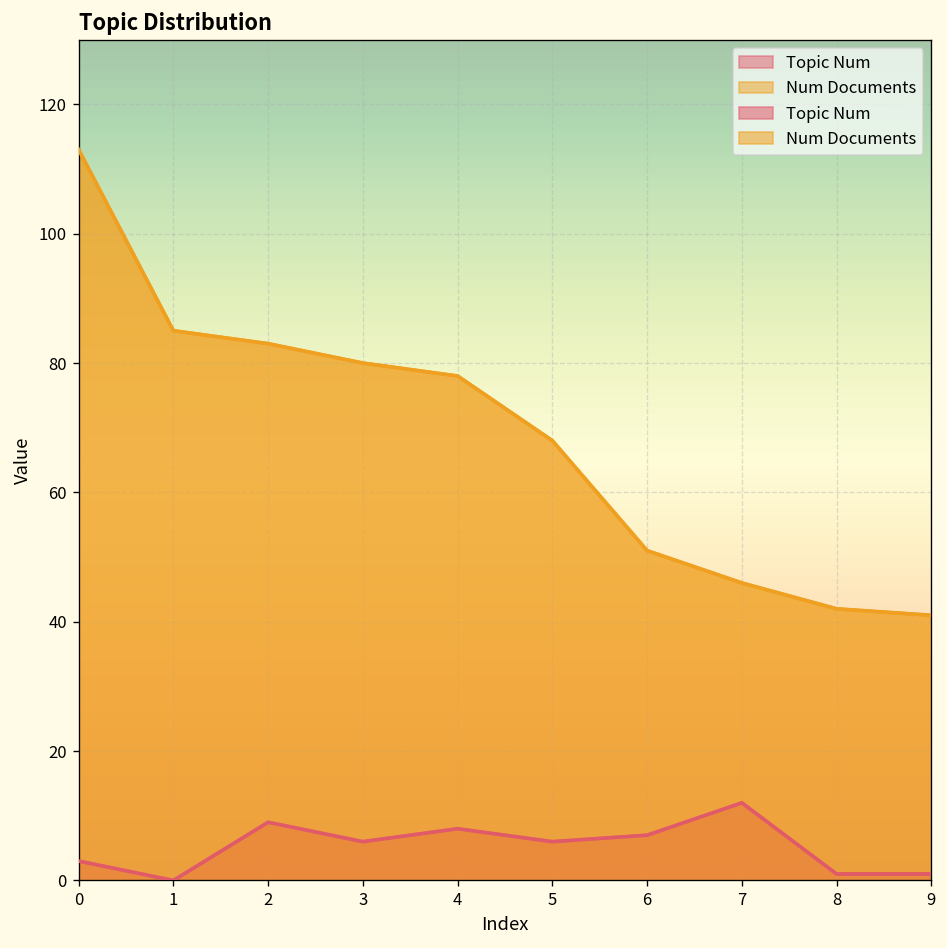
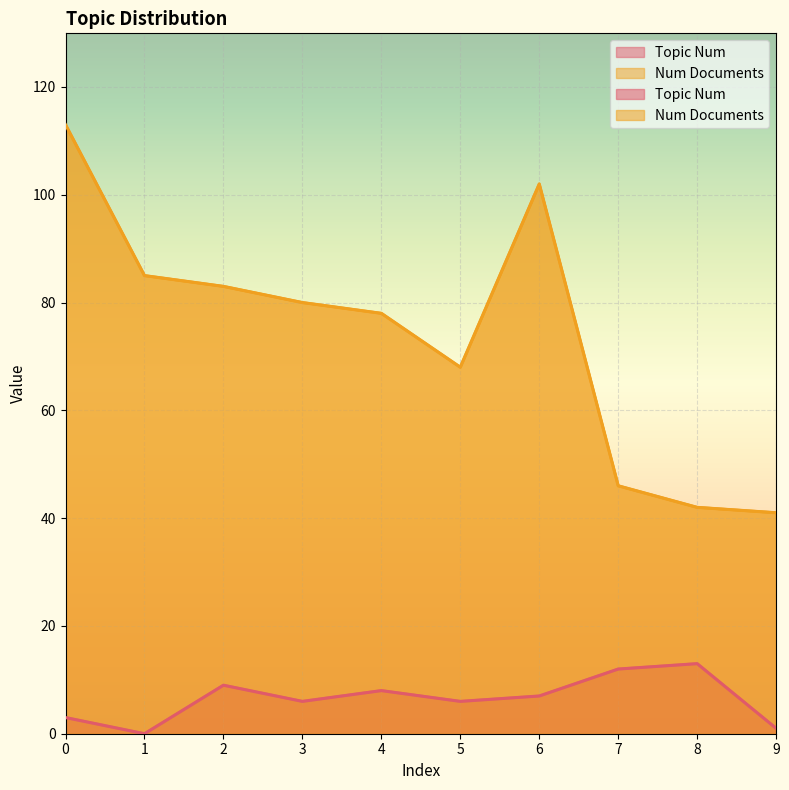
  {
    "Topic Num": {
      "0": 3,
      "1": 0,
      "2": 9,
      "3": 6,
      "4": 8,
      "5": 6,
      "6": 7,
      "7": 12,
-     "8": 1,
+     "8": 13,
      "9": 1
    },
    "Num Documents": {
      "0": 113,
      "1": 85,
      "2": 83,
      "3": 80,
      "4": 78,
      "5": 68,
-     "6": 51,
+     "6": 102,
      "7": 46,
      "8": 42,
      "9": 41
    }
  }
